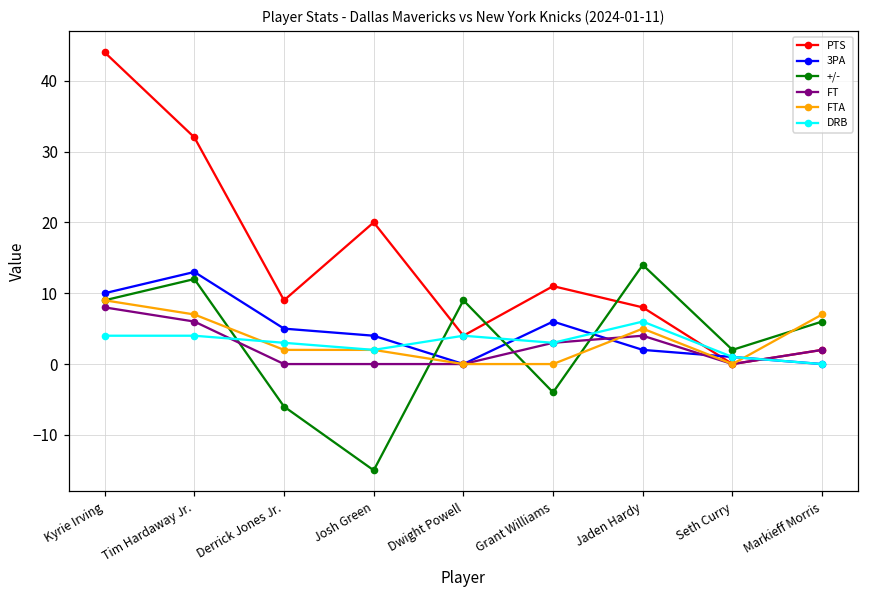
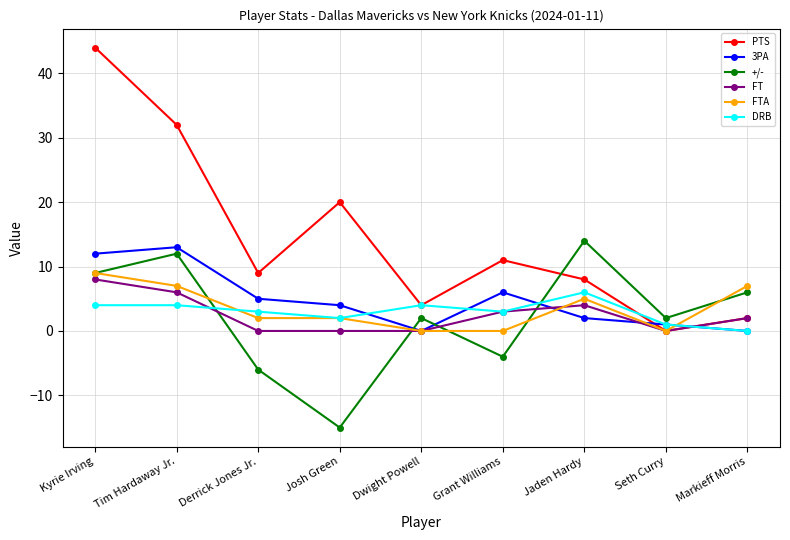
  {
    "PTS": {
      "Kyrie Irving": 44,
      "Tim Hardaway Jr.": 32,
      "Derrick Jones Jr.": 9,
      "Josh Green": 20,
      "Grant Williams": 11,
      "Jaden Hardy": 8
    },
    "3PA": {
-     "Kyrie Irving": 10,
+     "Kyrie Irving": 12,
      "Tim Hardaway Jr.": 13,
      "Derrick Jones Jr.": 5,
      "Josh Green": 4,
      "Grant Williams": 6,
      "Jaden Hardy": 2
    },
    "+/-": {
      "Tim Hardaway Jr.": 12,
      "Derrick Jones Jr.": -6,
      "Josh Green": -15,
-     "Dwight Powell": 9,
+     "Dwight Powell": 2,
      "Grant Williams": -4,
      "Jaden Hardy": 14,
      "Seth Curry": 2,
      "Markieff Morris": 6
    },
    "FT": {
      "Kyrie Irving": 8,
      "Tim Hardaway Jr.": 6,
      "Derrick Jones Jr.": 0,
      "Josh Green": 0,
      "Jaden Hardy": 4
    },
    "FTA": {
      "Tim Hardaway Jr.": 7,
      "Derrick Jones Jr.": 2,
      "Grant Williams": 0,
      "Jaden Hardy": 5,
      "Markieff Morris": 7
    },
    "DRB": {
      "Kyrie Irving": 4,
      "Tim Hardaway Jr.": 4,
      "Derrick Jones Jr.": 3,
      "Jaden Hardy": 6
    }
  }
